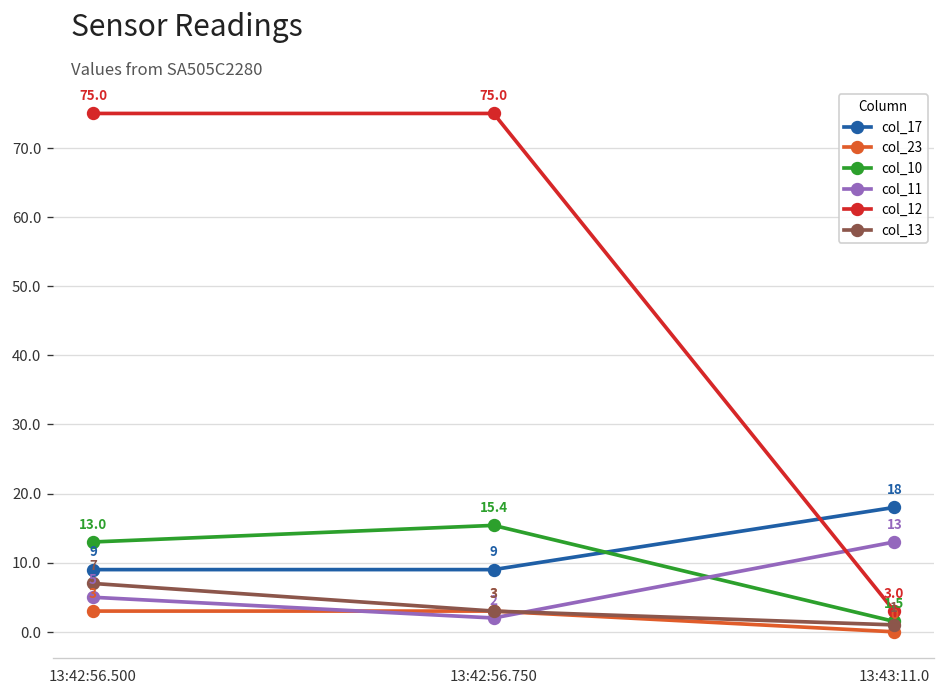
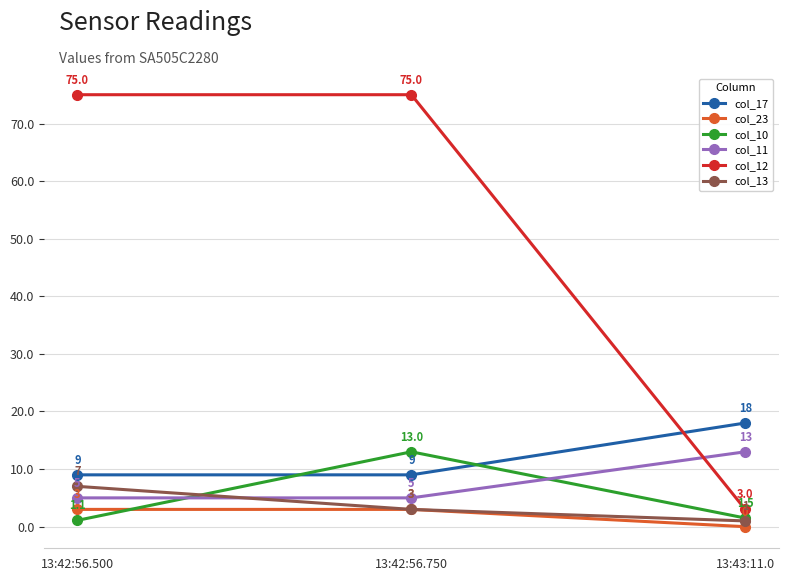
  {
    "col_17": {
      "13:42:56.500": 9,
      "13:43:11.0": 18
    },
    "col_10": {
-     "13:42:56.500": 13.0,
-     "13:42:56.750": 15.4
+     "13:42:56.500": 1.1,
+     "13:42:56.750": 13.0
    },
    "col_11": {
-     "13:42:56.750": 2,
+     "13:42:56.750": 5,
      "13:43:11.0": 13
    }
  }
